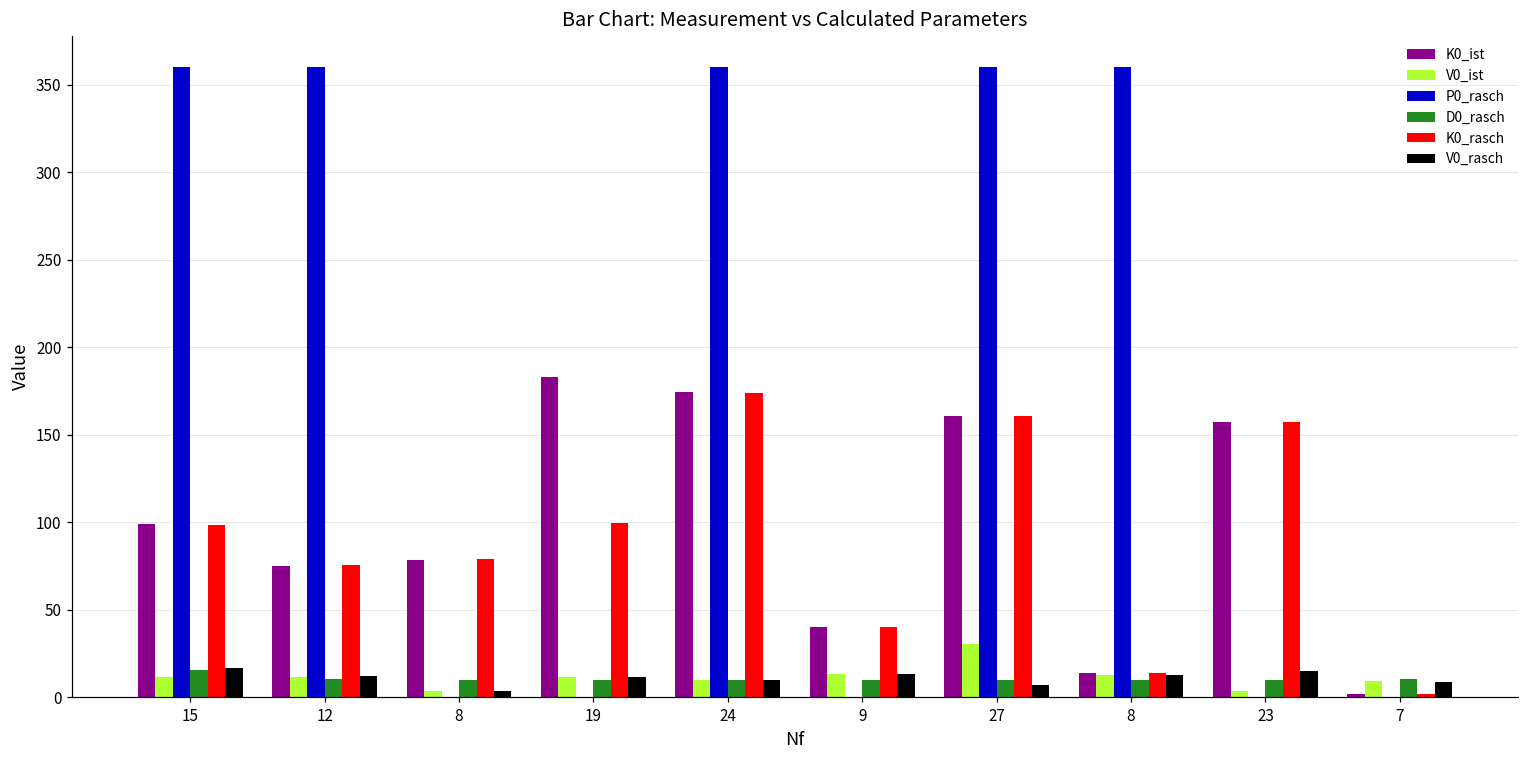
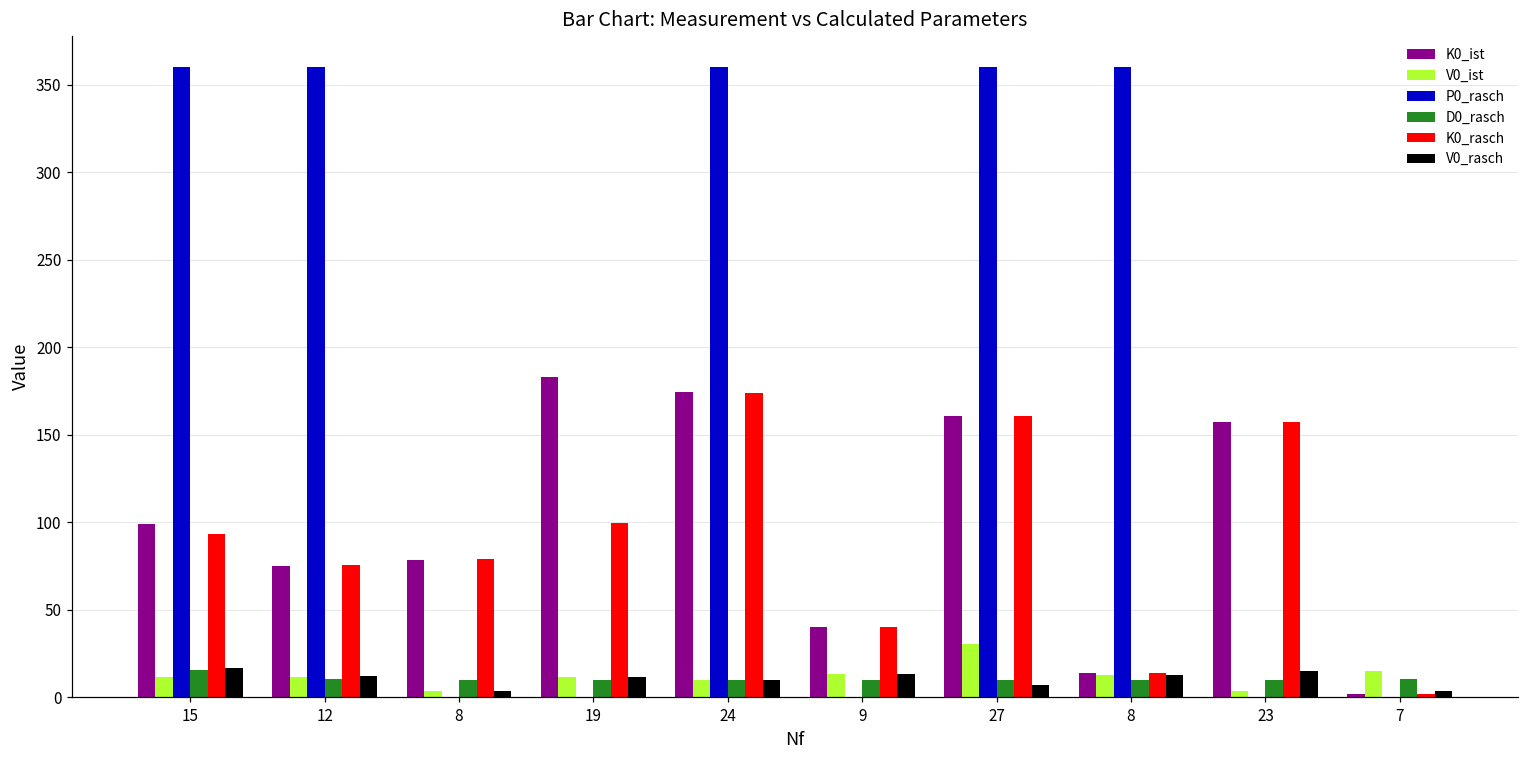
  {
    "K0_ist": {
      "15": 99,
      "12": 75,
      "19": 183,
      "24": 174,
      "9": 40,
      "27": 161,
      "23": 157,
      "7": 2
    },
    "V0_ist": {
      "15": 12,
      "12": 12,
      "19": 11,
      "24": 10,
      "9": 13,
      "27": 30,
      "23": 4,
-     "7": 9
+     "7": 15
    },
    "P0_rasch": {
      "15": 360,
      "12": 360,
      "24": 360,
      "27": 360
    },
    "D0_rasch": {
      "15": 16,
      "12": 10,
      "19": 10,
      "24": 10,
      "9": 10,
      "27": 10,
      "23": 10,
      "7": 10
    },
    "K0_rasch": {
-     "15": 98,
+     "15": 93,
      "12": 75,
      "19": 99,
      "24": 174,
      "9": 40,
      "27": 161,
      "23": 157,
      "7": 2
    },
    "V0_rasch": {
      "15": 17,
      "12": 12,
      "19": 11,
      "24": 10,
      "9": 13,
      "27": 7,
      "23": 15,
-     "7": 9
+     "7": 3
    }
  }
